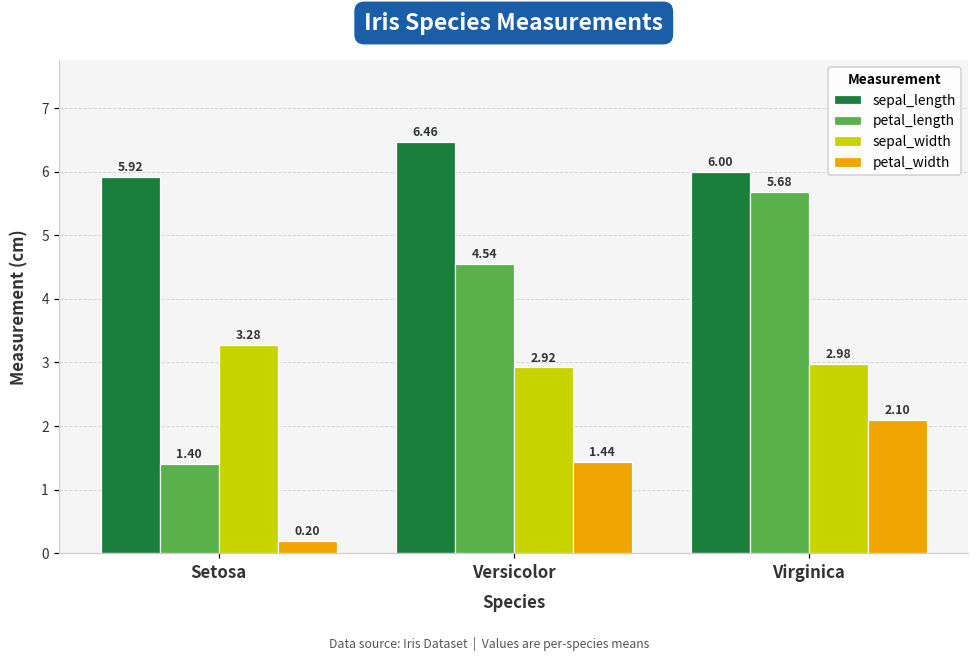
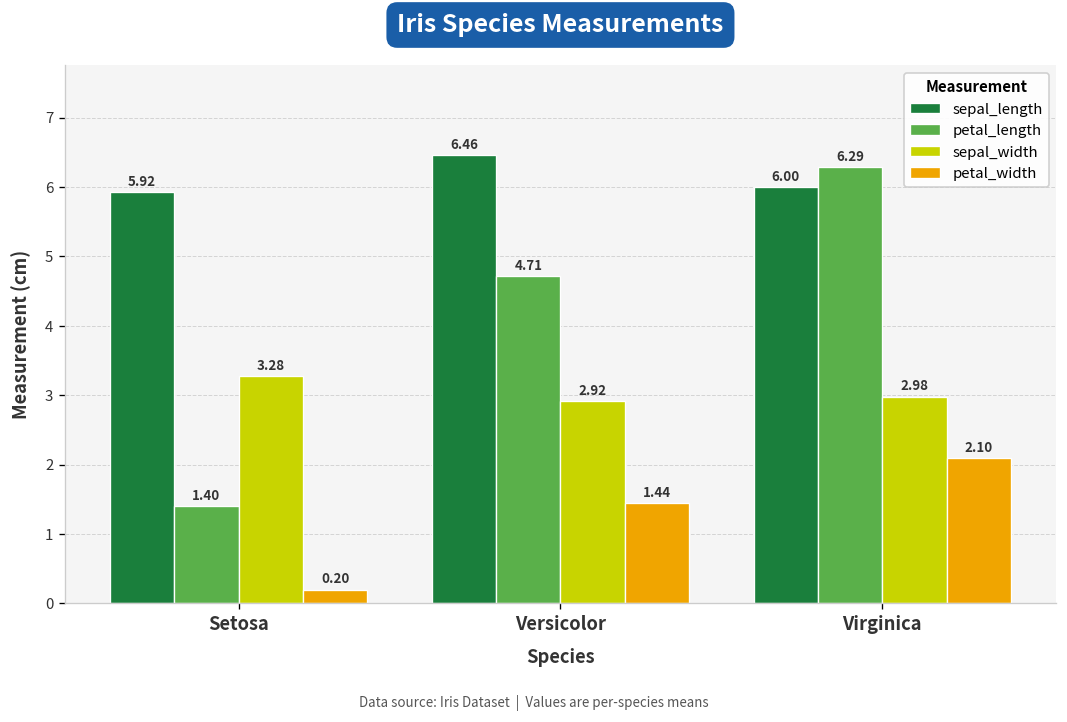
  {
    "sepal_length": {
      "Setosa": 5.92,
      "Versicolor": 6.46,
      "Virginica": 6.00
    },
    "petal_length": {
      "Setosa": 1.40,
-     "Versicolor": 4.54,
-     "Virginica": 5.68
+     "Versicolor": 4.71,
+     "Virginica": 6.29
    },
    "sepal_width": {
      "Setosa": 3.28,
      "Versicolor": 2.92,
      "Virginica": 2.98
    },
    "petal_width": {
      "Setosa": 0.20,
      "Versicolor": 1.44,
      "Virginica": 2.10
    }
  }
